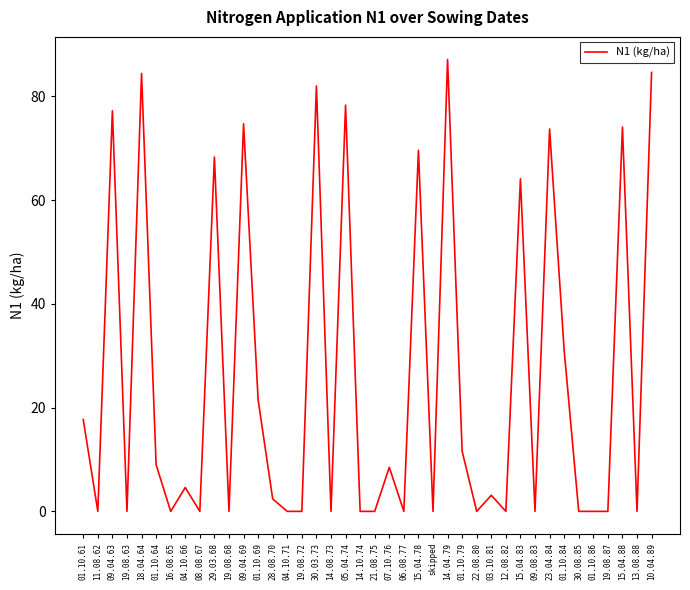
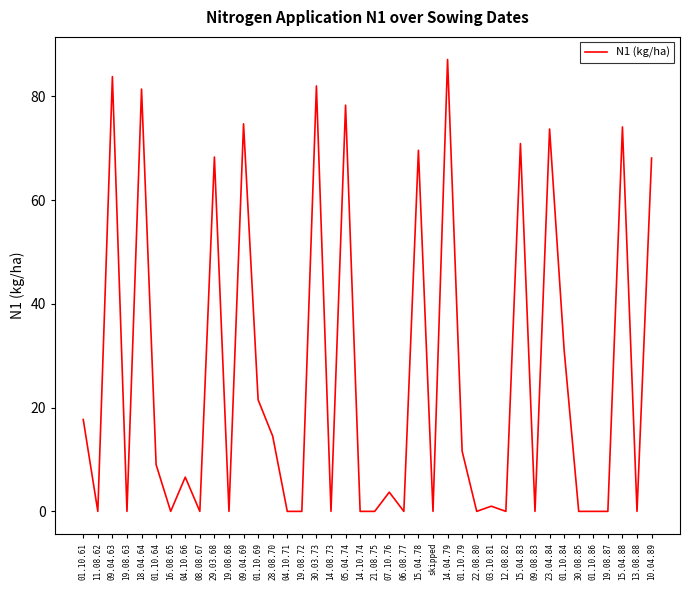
  {
    "01.10.61": 18,
    "11.08.62": 0,
-   "09.04.63": 77,
+   "09.04.63": 84,
    "19.08.63": 0,
-   "18.04.64": 84,
+   "18.04.64": 81,
    "01.10.64": 9,
    "16.08.65": 0,
-   "04.10.66": 5,
+   "04.10.66": 7,
    "08.08.67": 0,
    "29.03.68": 68,
    "19.08.68": 0,
    "09.04.69": 75,
    "01.10.69": 22,
-   "28.08.70": 2,
+   "28.08.70": 15,
    "04.10.71": 0,
    "19.08.72": 0,
    "30.03.73": 82,
    "14.08.73": 0,
    "05.04.74": 78,
    "14.10.74": 0,
    "21.08.75": 0,
-   "07.10.76": 9,
+   "07.10.76": 4,
    "06.08.77": 0,
    "15.04.78": 70,
    "skipped": 0,
    "14.04.79": 87,
    "01.10.79": 12,
    "22.08.80": 0,
-   "03.10.81": 3,
+   "03.10.81": 1,
    "12.08.82": 0,
-   "15.04.83": 64,
+   "15.04.83": 71,
    "09.08.83": 0,
    "23.04.84": 74,
    "01.10.84": 31,
    "30.08.85": 0,
    "01.10.86": 0,
    "19.08.87": 0,
    "15.04.88": 74,
    "13.08.88": 0,
-   "10.04.89": 85
+   "10.04.89": 68
  }
